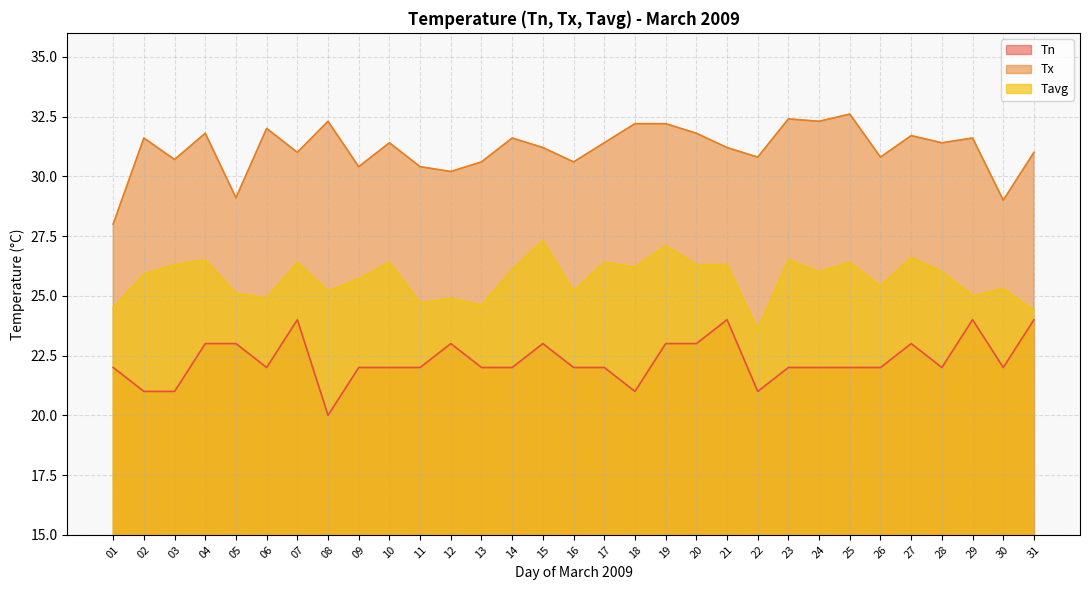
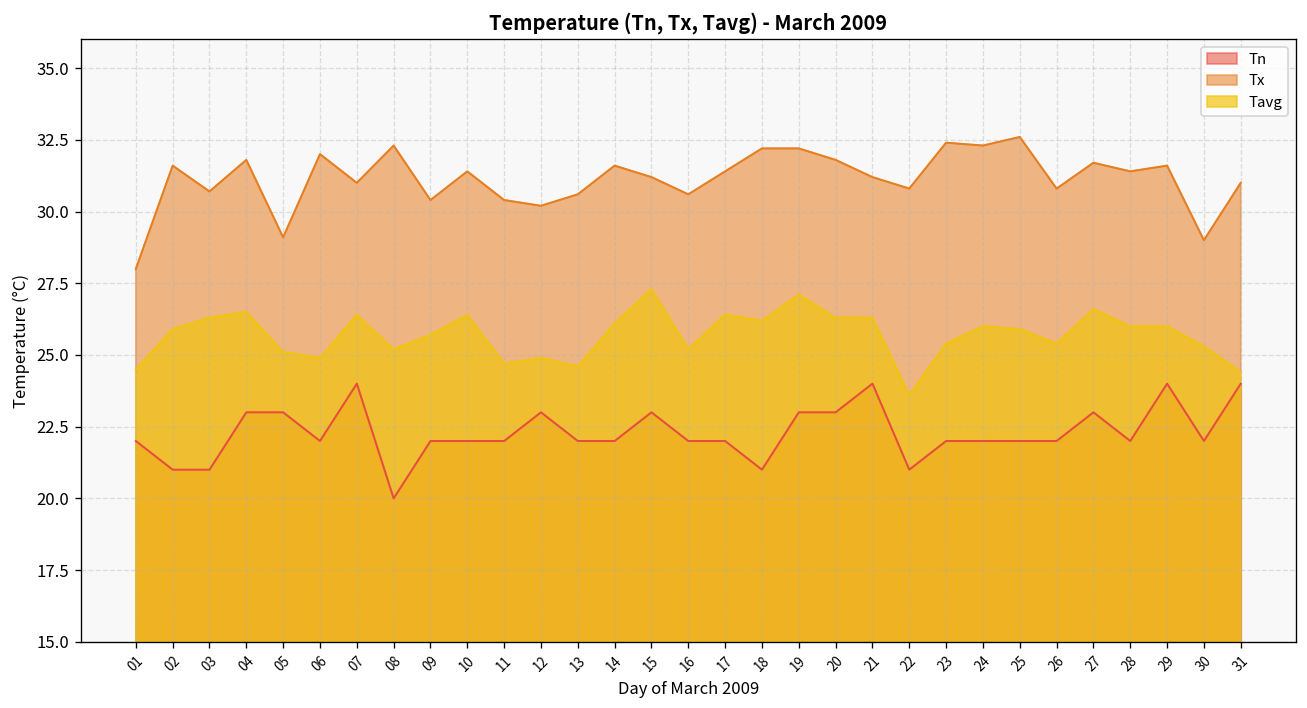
  {
    "Tavg": {
      "01": 24.5,
      "02": 25.9,
      "03": 26.3,
      "04": 26.5,
      "05": 25.1,
      "06": 24.9,
      "07": 26.4,
      "08": 25.2,
      "09": 25.7,
      "10": 26.4,
      "11": 24.7,
      "12": 24.9,
      "13": 24.6,
      "14": 26.1,
      "15": 27.3,
      "16": 25.2,
      "17": 26.4,
      "18": 26.2,
      "19": 27.1,
      "20": 26.3,
      "21": 26.3,
      "22": 23.6,
-     "23": 26.5,
+     "23": 25.4,
      "24": 26.0,
-     "25": 26.4,
+     "25": 25.9,
      "26": 25.4,
      "27": 26.6,
      "28": 26.0,
-     "29": 25,
+     "29": 26,
      "30": 25.3,
      "31": 24.4
    }
  }
